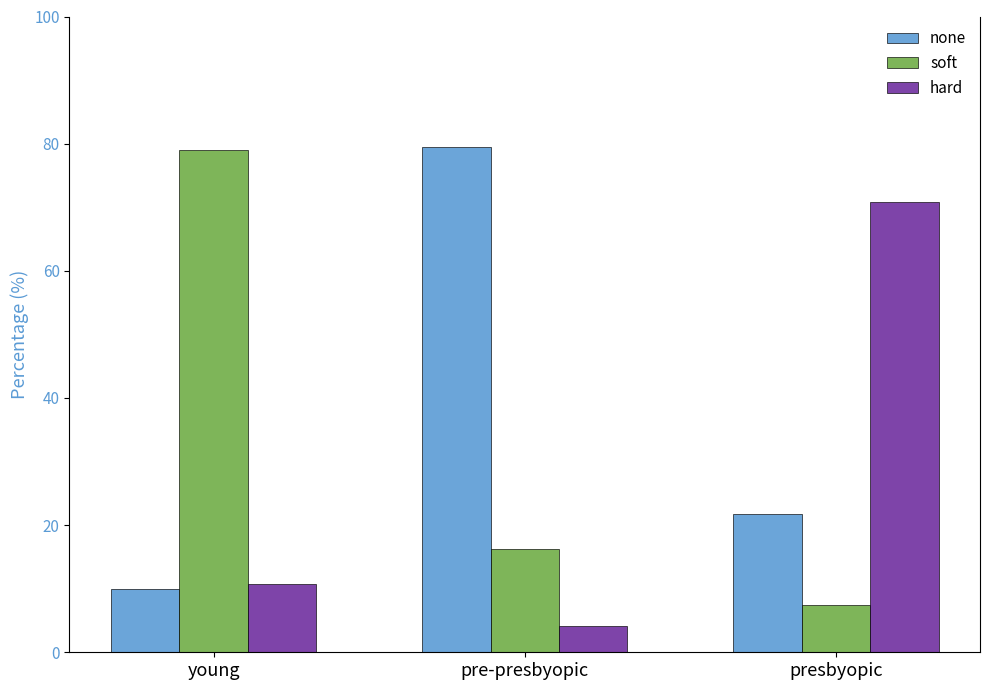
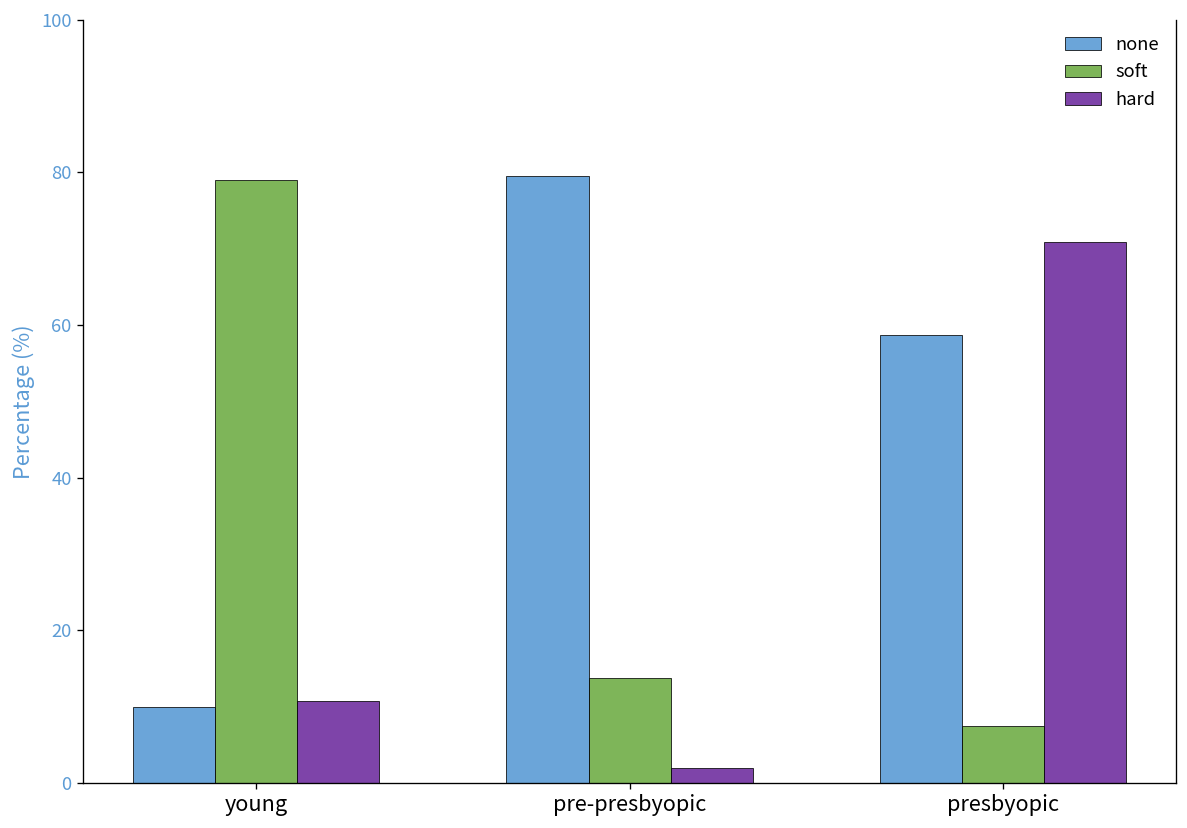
  {
    "none": {
      "young": 10,
      "pre-presbyopic": 80,
-     "presbyopic": 22
+     "presbyopic": 59
    },
    "soft": {
      "young": 79,
-     "pre-presbyopic": 16,
+     "pre-presbyopic": 14,
      "presbyopic": 7
    },
    "hard": {
      "young": 11,
-     "pre-presbyopic": 4,
+     "pre-presbyopic": 2,
      "presbyopic": 71
    }
  }
